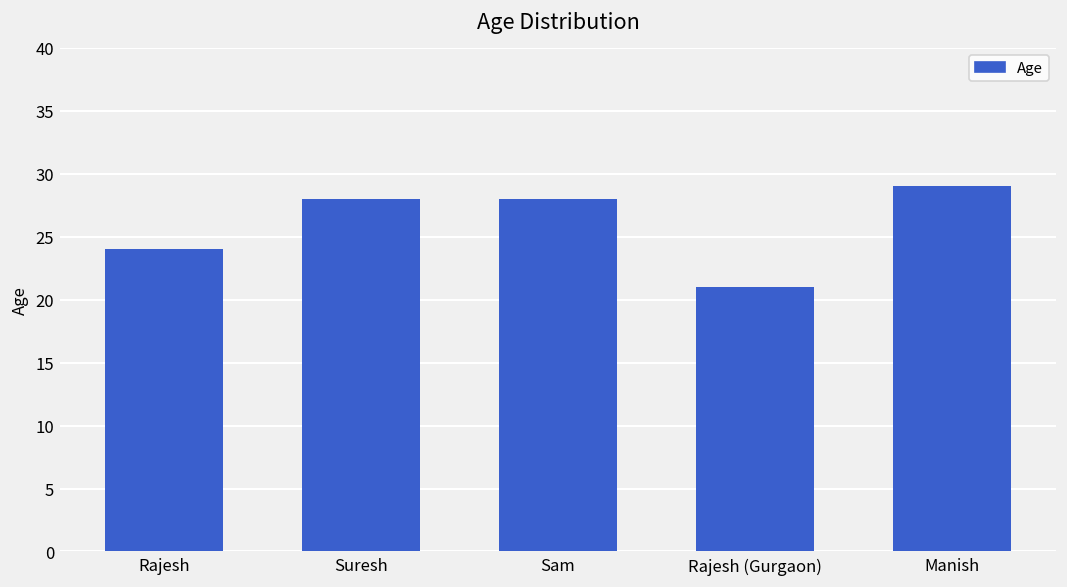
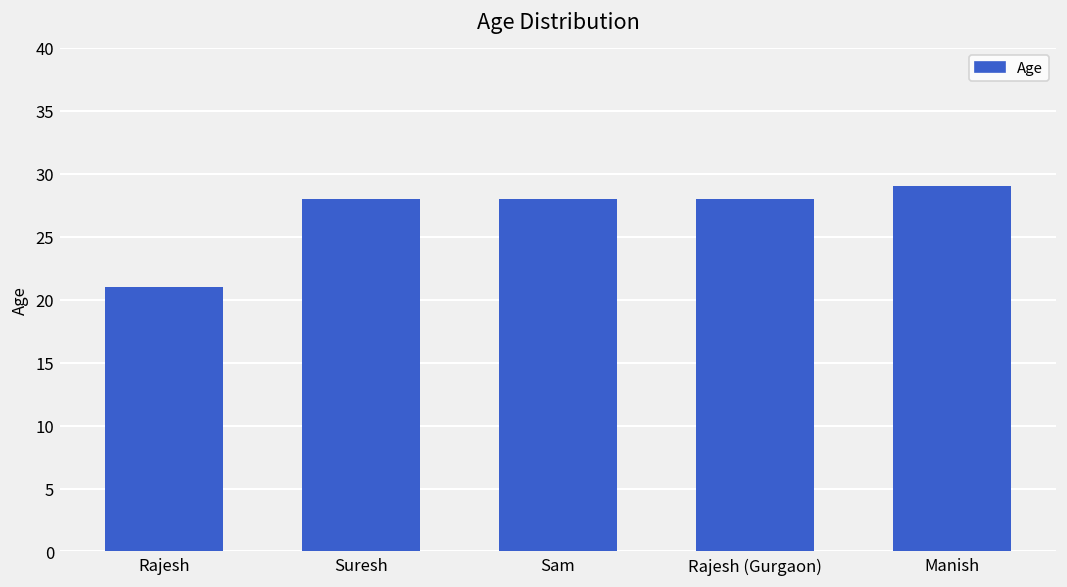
  {
-   "Rajesh": 24,
+   "Rajesh": 21,
    "Suresh": 28,
    "Sam": 28,
-   "Rajesh (Gurgaon)": 21,
+   "Rajesh (Gurgaon)": 28,
    "Manish": 29
  }
